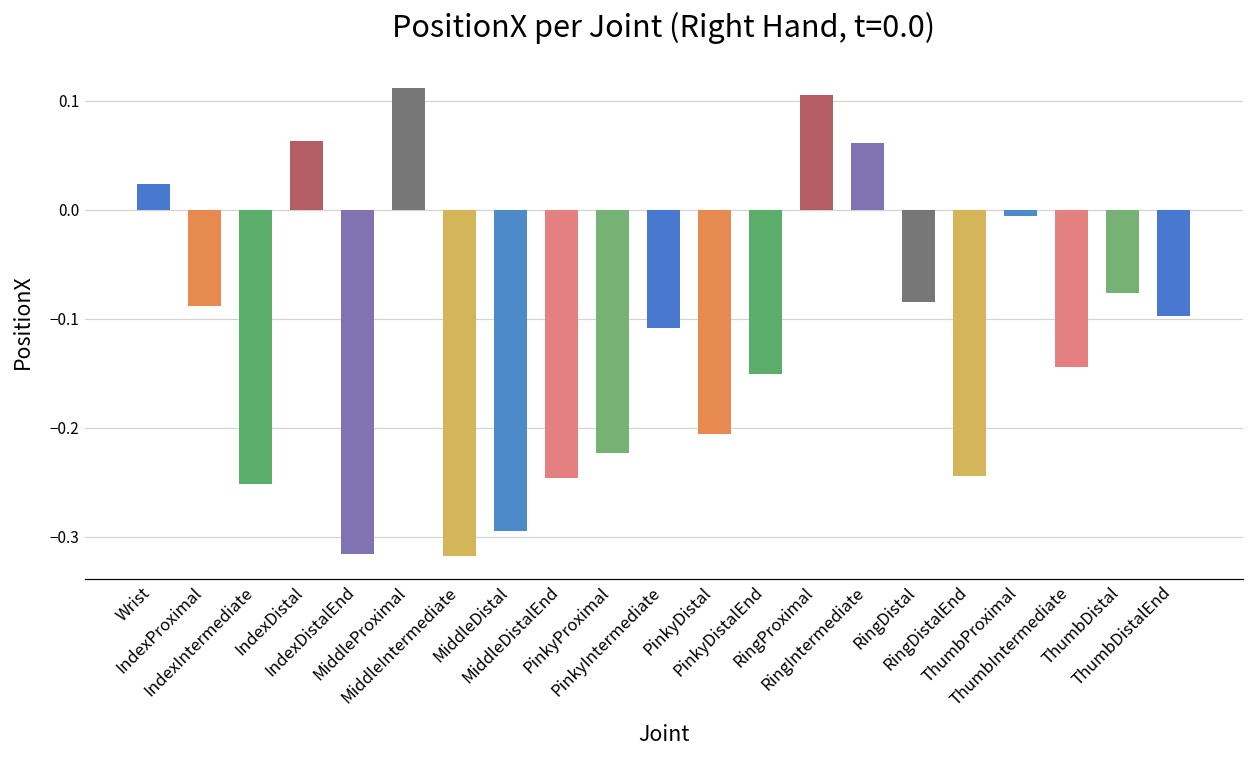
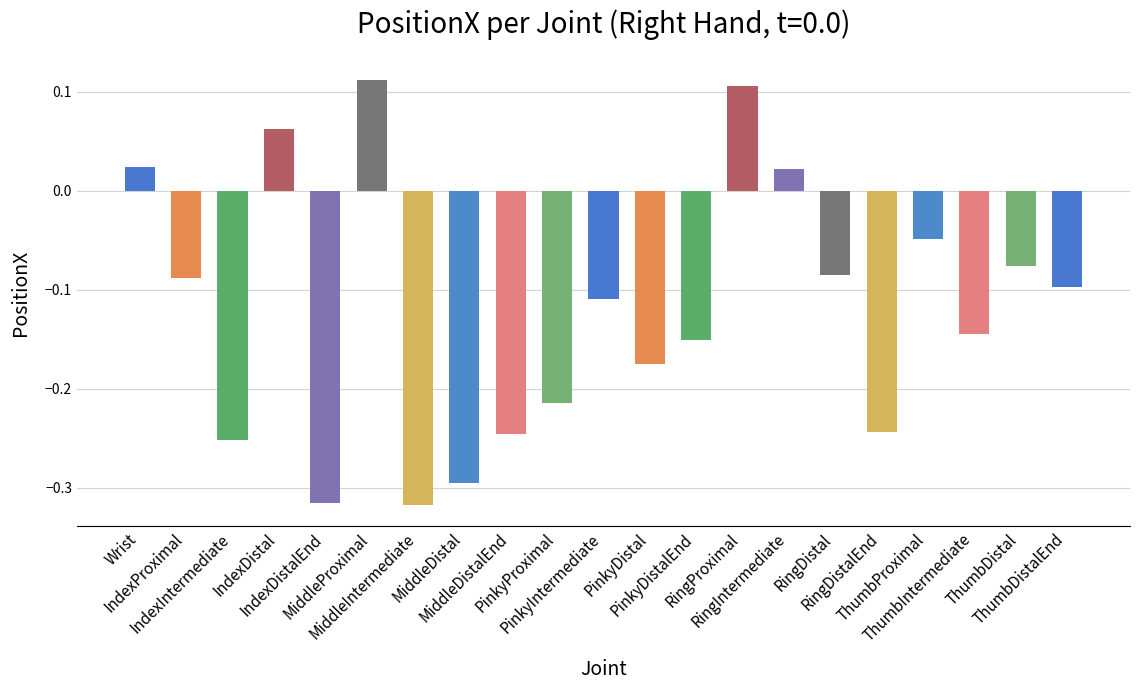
  {
    "Wrist": 0.02,
    "IndexProximal": -0.09,
    "IndexIntermediate": -0.25,
    "IndexDistal": 0.06,
    "IndexDistalEnd": -0.32,
    "MiddleProximal": 0.11,
    "MiddleIntermediate": -0.32,
    "MiddleDistal": -0.30,
    "MiddleDistalEnd": -0.25,
-   "PinkyProximal": -0.22,
+   "PinkyProximal": -0.21,
    "PinkyIntermediate": -0.11,
-   "PinkyDistal": -0.21,
+   "PinkyDistal": -0.18,
    "PinkyDistalEnd": -0.15,
    "RingProximal": 0.11,
-   "RingIntermediate": 0.06,
+   "RingIntermediate": 0.02,
    "RingDistal": -0.08,
    "RingDistalEnd": -0.24,
-   "ThumbProximal": -0.01,
+   "ThumbProximal": -0.05,
    "ThumbIntermediate": -0.14,
    "ThumbDistal": -0.08,
    "ThumbDistalEnd": -0.10
  }
